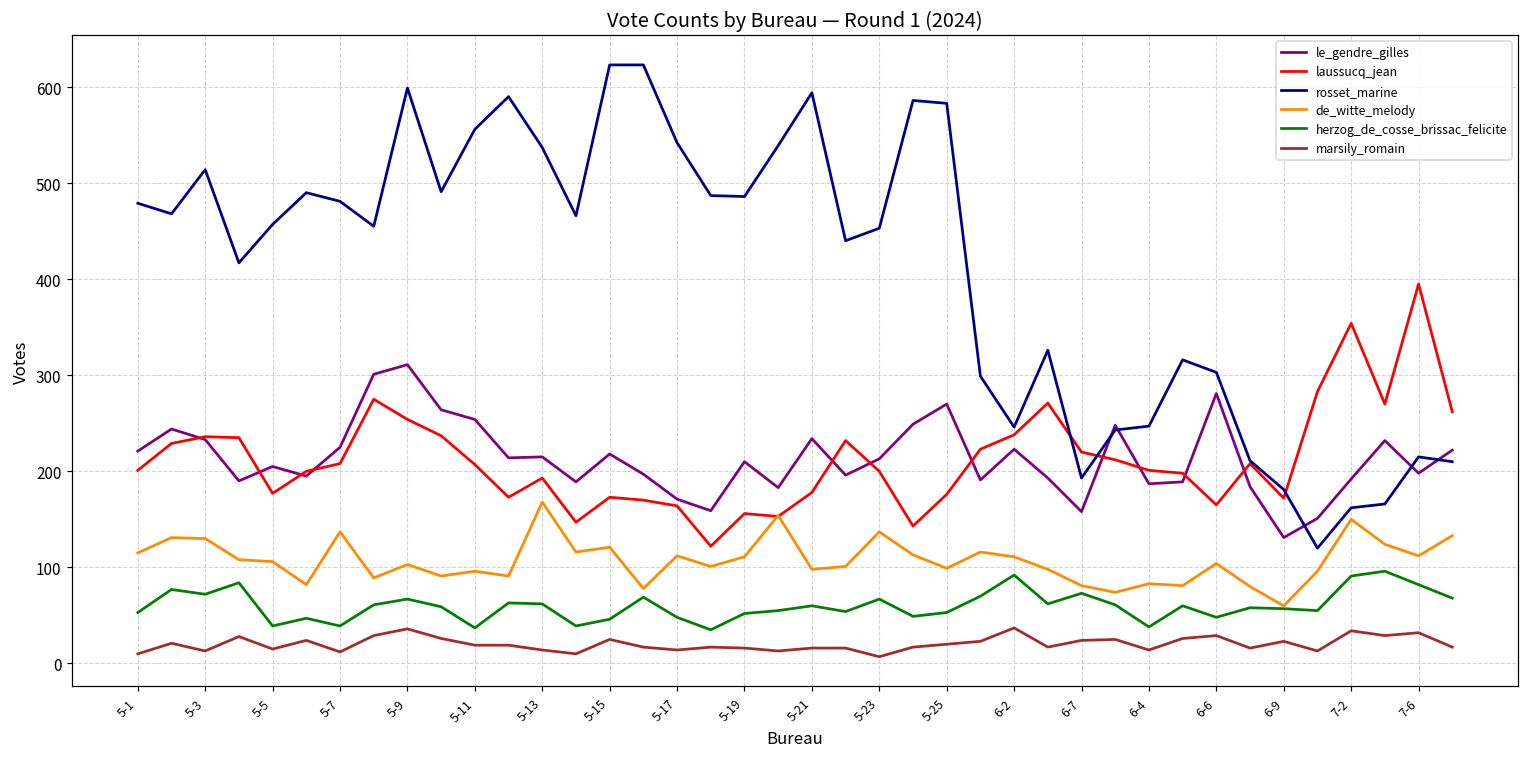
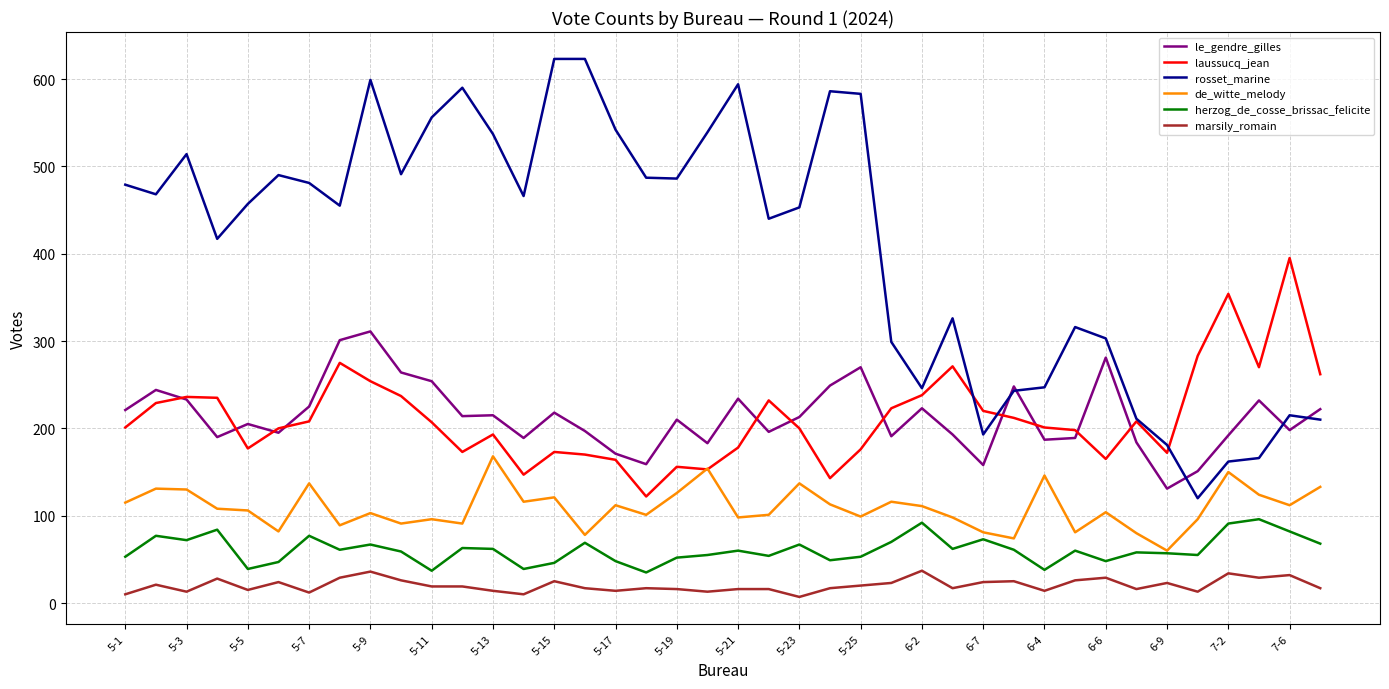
  {
    "le_gendre_gilles": {
      "5-1": 220,
      "5-3": 230,
      "5-5": 210,
      "5-7": 230,
      "5-9": 310,
      "5-11": 250,
      "5-13": 220,
      "5-15": 220,
      "5-17": 170,
      "5-19": 210,
      "5-21": 230,
      "5-23": 210,
      "5-25": 270,
      "6-2": 220,
      "6-7": 160,
      "6-4": 190,
      "6-6": 280,
      "6-9": 130,
      "7-2": 190,
      "7-6": 200
    },
    "laussucq_jean": {
      "5-1": 200,
      "5-3": 240,
      "5-5": 180,
      "5-7": 210,
      "5-9": 250,
      "5-11": 210,
      "5-13": 190,
      "5-15": 170,
      "5-17": 160,
      "5-19": 160,
      "5-21": 180,
      "5-23": 200,
      "5-25": 180,
      "6-2": 240,
      "6-7": 220,
      "6-4": 200,
      "6-6": 170,
      "6-9": 170,
      "7-2": 350,
      "7-6": 400
    },
    "rosset_marine": {
      "5-1": 480,
      "5-3": 510,
      "5-5": 460,
      "5-7": 480,
      "5-9": 600,
      "5-11": 560,
      "5-13": 540,
      "5-15": 620,
      "5-17": 540,
      "5-19": 490,
      "5-21": 590,
      "5-23": 450,
      "5-25": 580,
      "6-2": 250,
      "6-7": 190,
      "6-4": 250,
      "6-6": 300,
      "6-9": 180,
      "7-2": 160,
      "7-6": 220
    },
    "de_witte_melody": {
      "5-1": 120,
      "5-3": 130,
      "5-5": 110,
      "5-7": 140,
      "5-9": 100,
      "5-11": 100,
      "5-13": 170,
      "5-15": 120,
      "5-17": 110,
-     "5-19": 110,
+     "5-19": 130,
      "5-21": 100,
      "5-23": 140,
      "5-25": 100,
      "6-2": 110,
      "6-7": 80,
-     "6-4": 80,
+     "6-4": 150,
      "6-6": 100,
      "6-9": 60,
      "7-2": 150,
      "7-6": 110
    },
    "herzog_de_cosse_brissac_felicite": {
      "5-1": 50,
      "5-3": 70,
      "5-5": 40,
-     "5-7": 40,
+     "5-7": 80,
      "5-9": 70,
      "5-11": 40,
      "5-13": 60,
      "5-15": 50,
      "5-17": 50,
      "5-19": 50,
      "5-21": 60,
      "5-23": 70,
      "5-25": 50,
      "6-2": 90,
      "6-7": 70,
      "6-4": 40,
      "6-6": 50,
      "6-9": 60,
      "7-2": 90,
      "7-6": 80
    },
    "marsily_romain": {
      "5-1": 10,
      "5-3": 10,
      "5-5": 20,
      "5-7": 10,
      "5-9": 40,
      "5-11": 20,
      "5-13": 10,
      "5-15": 30,
      "5-17": 10,
      "5-19": 20,
      "5-21": 20,
      "5-23": 10,
      "5-25": 20,
      "6-2": 40,
      "6-7": 20,
      "6-4": 10,
      "6-6": 30,
      "6-9": 20,
      "7-2": 30,
      "7-6": 30
    }
  }
